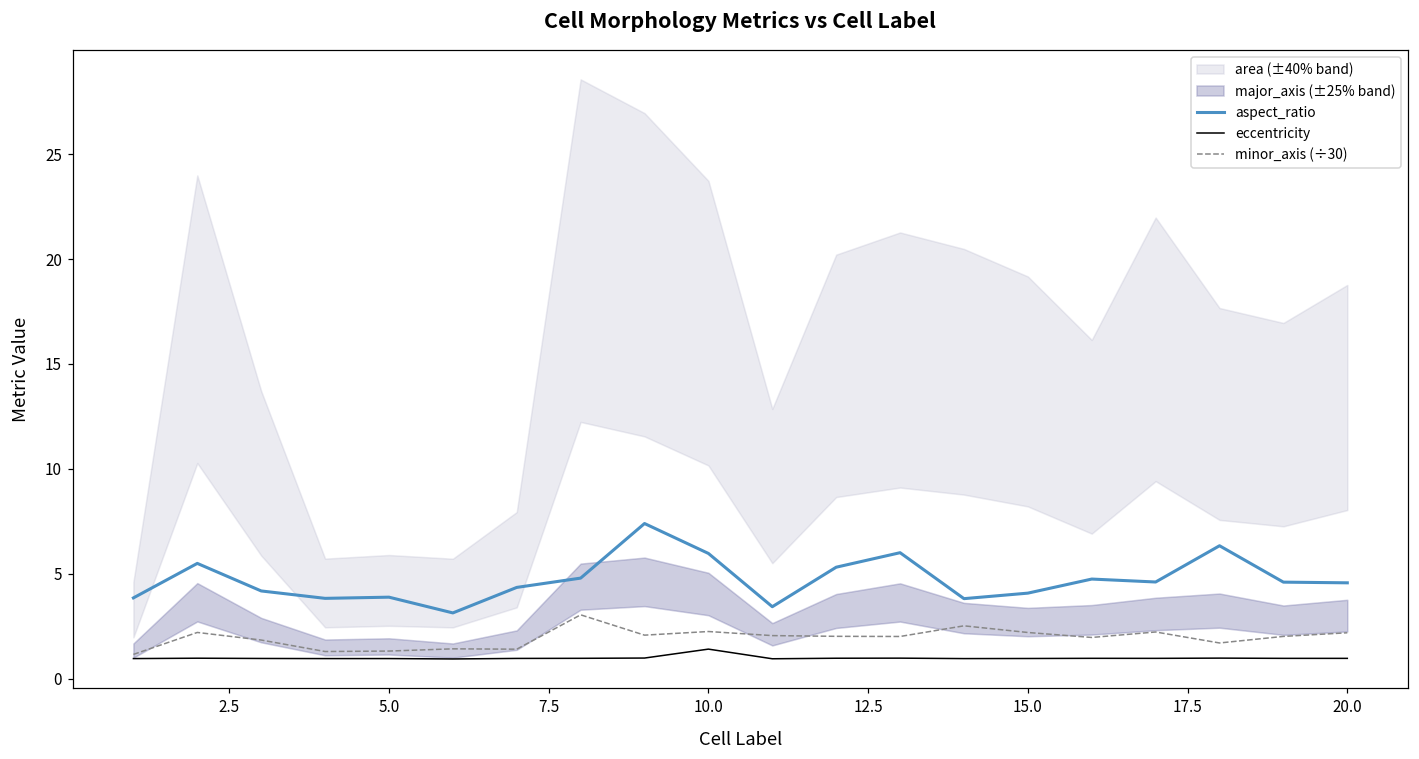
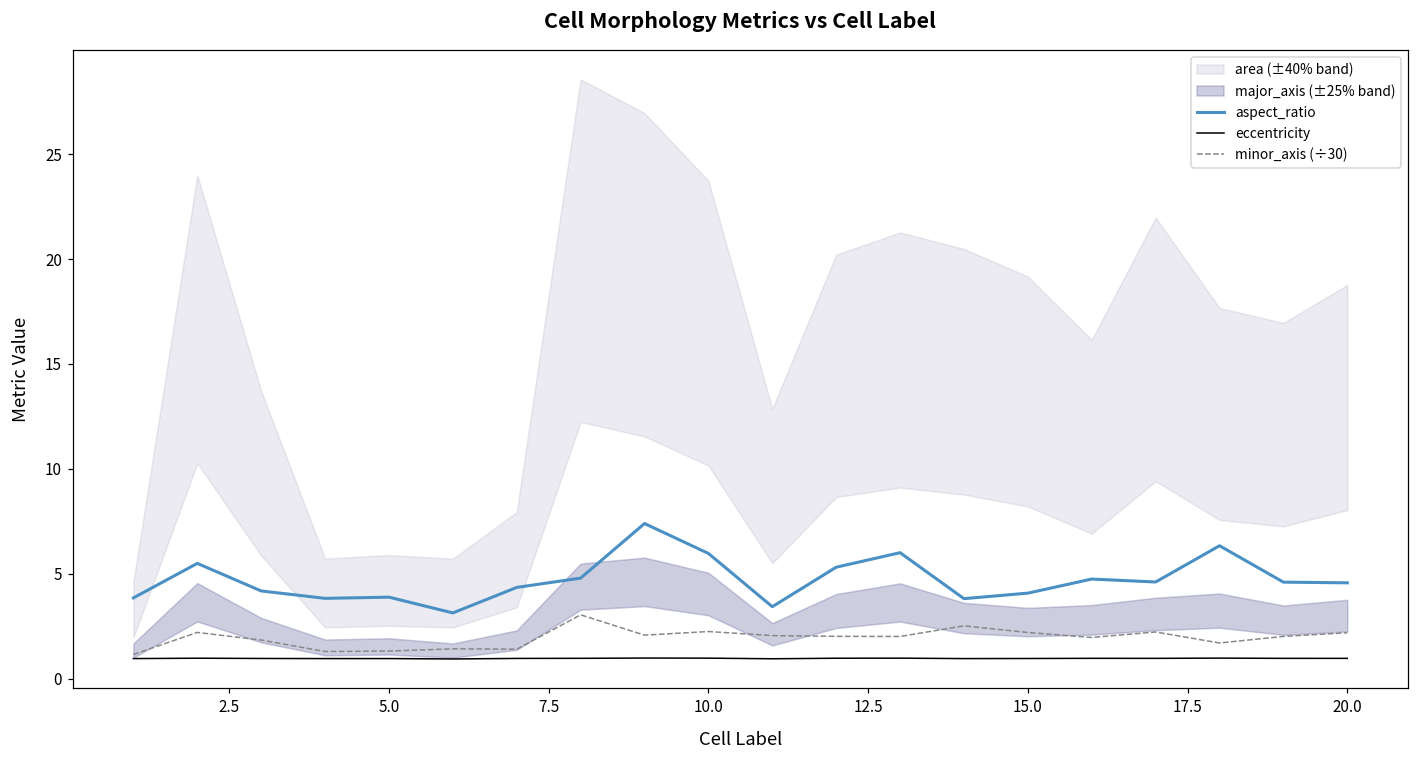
  {
    "eccentricity": {
      "5.0": 1.0,
-     "10.0": 1.4,
+     "10.0": 1.0,
      "15.0": 1.0,
      "20.0": 1.0
    }
  }
